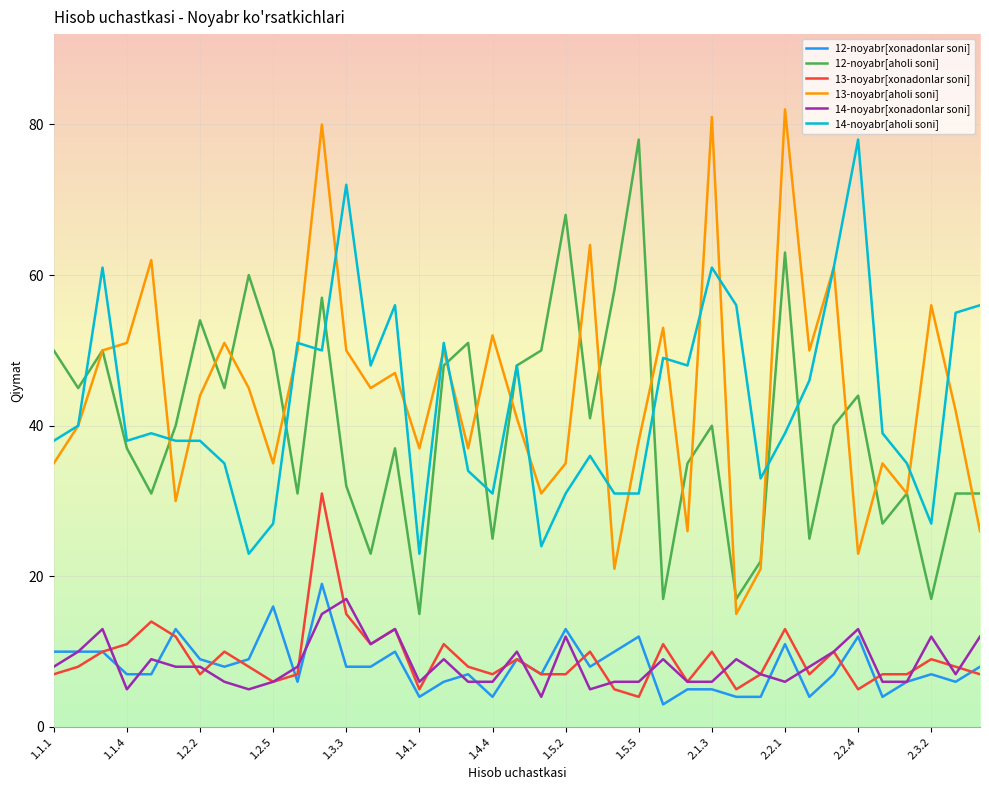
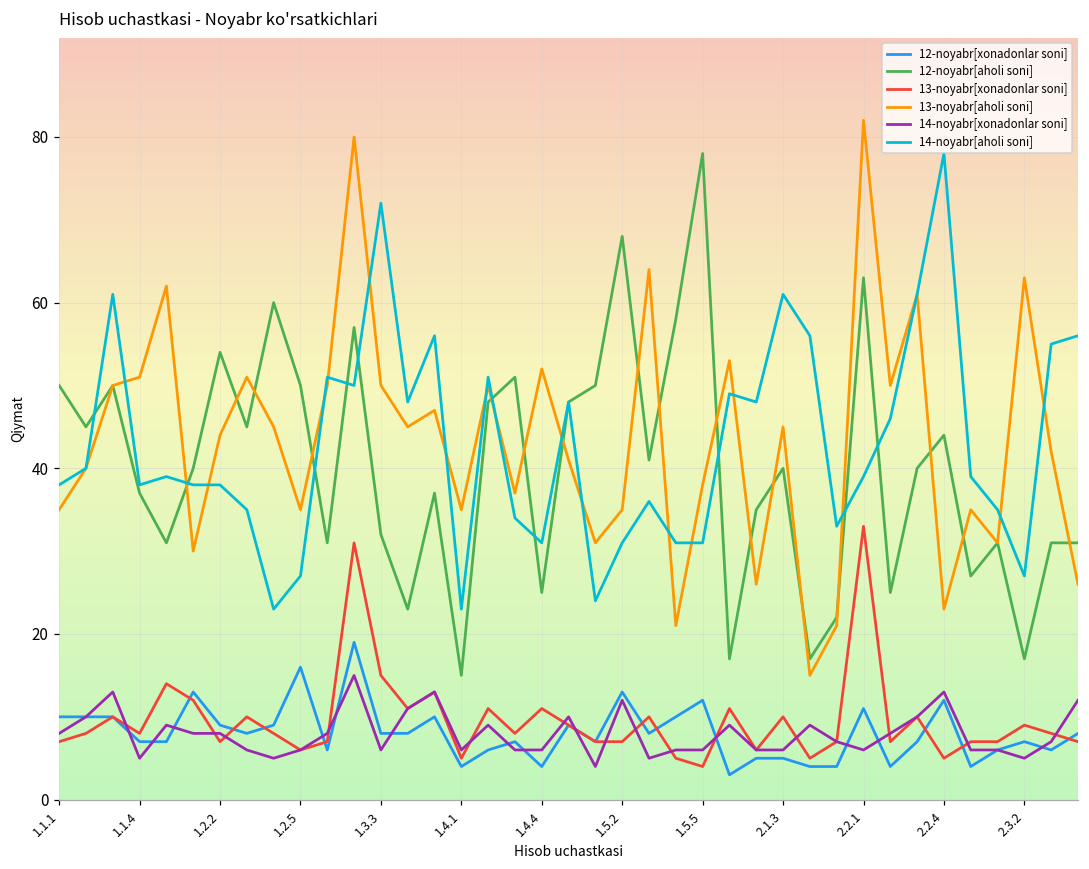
  {
    "12-noyabr[aholi soni]": {
      "1.1.1": 50,
      "1.1.4": 37,
      "1.2.2": 54,
      "1.2.5": 50,
      "1.3.3": 32,
      "1.4.1": 15,
      "1.4.4": 25,
      "1.5.2": 68,
      "1.5.5": 78,
      "2.1.3": 40,
      "2.2.1": 63,
      "2.2.4": 44,
      "2.3.2": 17
    },
    "13-noyabr[xonadonlar soni]": {
      "1.1.1": 7,
-     "1.1.4": 11,
+     "1.1.4": 8,
      "1.2.2": 7,
      "1.3.3": 15,
      "1.4.1": 5,
-     "1.4.4": 7,
+     "1.4.4": 11,
      "1.5.2": 7,
      "1.5.5": 4,
      "2.1.3": 10,
-     "2.2.1": 13,
+     "2.2.1": 33,
      "2.2.4": 5,
      "2.3.2": 9
    },
    "13-noyabr[aholi soni]": {
      "1.1.1": 35,
      "1.1.4": 51,
      "1.2.2": 44,
      "1.2.5": 35,
      "1.3.3": 50,
-     "1.4.1": 37,
+     "1.4.1": 35,
      "1.4.4": 52,
      "1.5.2": 35,
      "1.5.5": 38,
-     "2.1.3": 81,
+     "2.1.3": 45,
      "2.2.1": 82,
      "2.2.4": 23,
-     "2.3.2": 56
+     "2.3.2": 63
    },
    "14-noyabr[xonadonlar soni]": {
      "1.1.1": 8,
      "1.1.4": 5,
      "1.2.2": 8,
-     "1.3.3": 17,
+     "1.3.3": 6,
      "1.4.1": 6,
      "1.4.4": 6,
      "1.5.2": 12,
      "1.5.5": 6,
      "2.1.3": 6,
      "2.2.1": 6,
      "2.2.4": 13,
-     "2.3.2": 12
+     "2.3.2": 5
    }
  }
